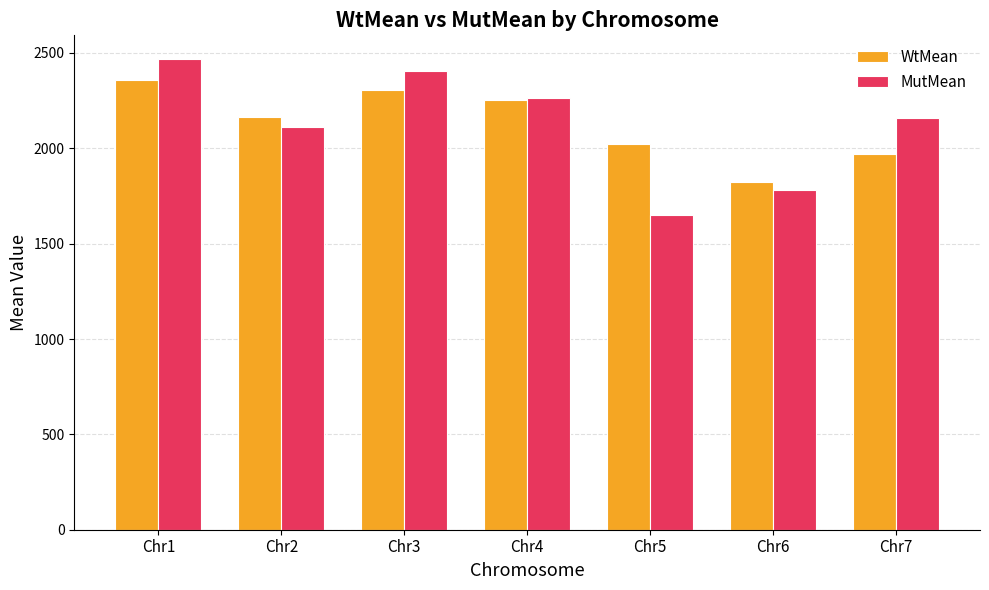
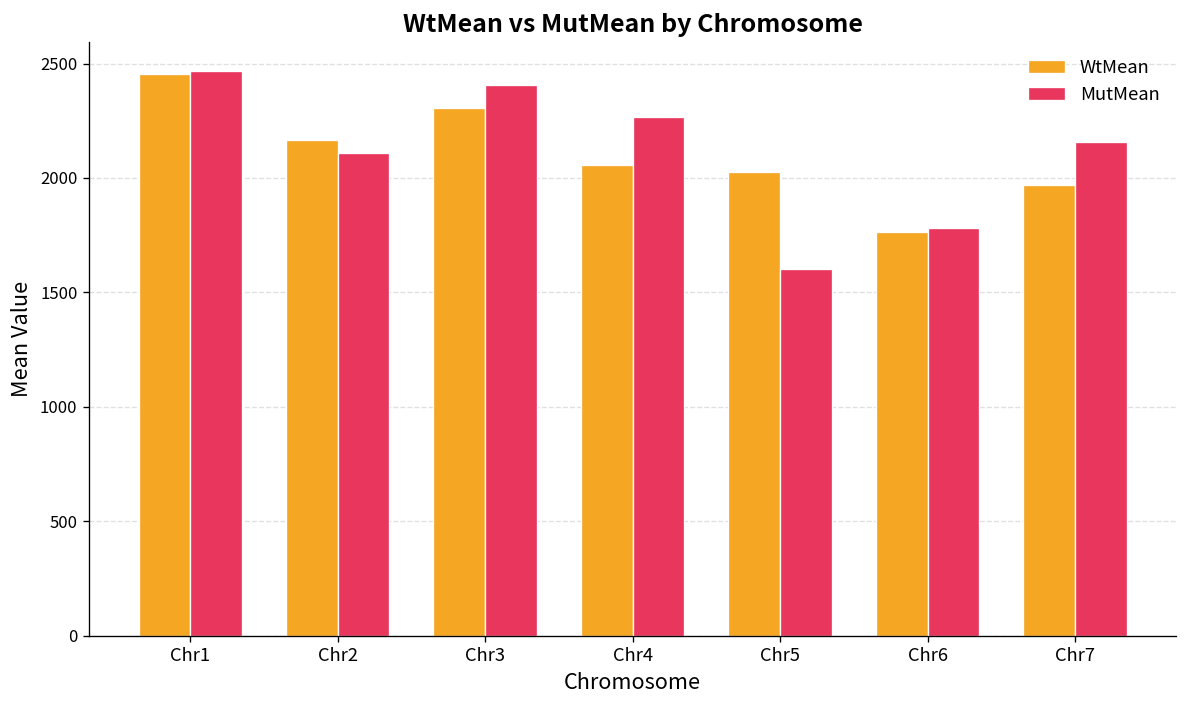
  {
    "WtMean": {
-     "Chr1": 2360,
+     "Chr1": 2450,
      "Chr2": 2160,
      "Chr3": 2310,
-     "Chr4": 2250,
+     "Chr4": 2060,
      "Chr5": 2020,
-     "Chr6": 1830,
+     "Chr6": 1760,
      "Chr7": 1970
    },
    "MutMean": {
      "Chr1": 2470,
      "Chr2": 2110,
      "Chr3": 2400,
      "Chr4": 2270,
-     "Chr5": 1650,
+     "Chr5": 1600,
      "Chr6": 1780,
      "Chr7": 2160
    }
  }
